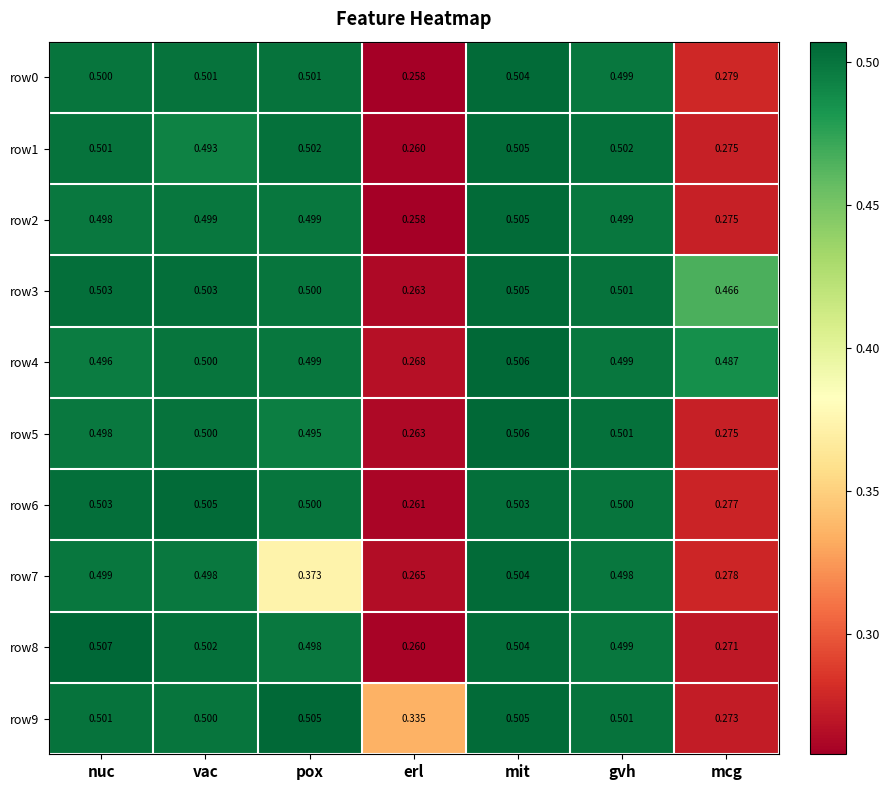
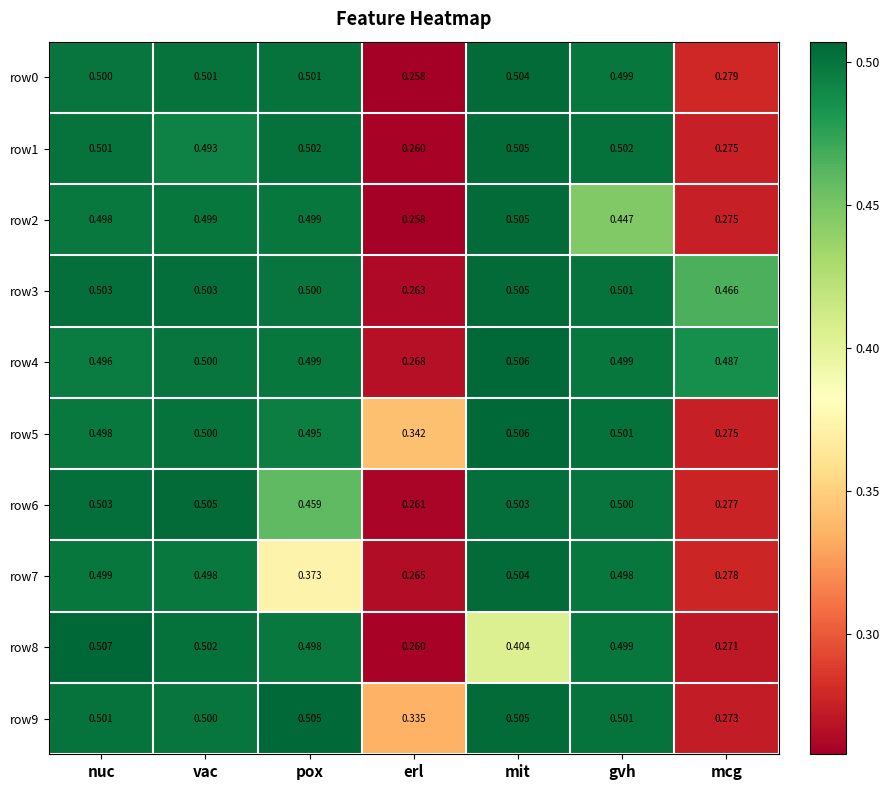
  {
    "row0": {
      "nuc": 0.500,
      "vac": 0.501,
      "pox": 0.501,
      "erl": 0.258,
      "mit": 0.504,
      "gvh": 0.499,
      "mcg": 0.279
    },
    "row1": {
      "nuc": 0.501,
      "vac": 0.493,
      "pox": 0.502,
      "erl": 0.260,
      "mit": 0.505,
      "gvh": 0.502,
      "mcg": 0.275
    },
    "row2": {
      "nuc": 0.498,
      "vac": 0.499,
      "pox": 0.499,
      "erl": 0.258,
      "mit": 0.505,
-     "gvh": 0.499,
+     "gvh": 0.447,
      "mcg": 0.275
    },
    "row3": {
      "nuc": 0.503,
      "vac": 0.503,
      "pox": 0.500,
      "erl": 0.263,
      "mit": 0.505,
      "gvh": 0.501,
      "mcg": 0.466
    },
    "row4": {
      "nuc": 0.496,
      "vac": 0.500,
      "pox": 0.499,
      "erl": 0.268,
      "mit": 0.506,
      "gvh": 0.499,
      "mcg": 0.487
    },
    "row5": {
      "nuc": 0.498,
      "vac": 0.500,
      "pox": 0.495,
-     "erl": 0.263,
+     "erl": 0.342,
      "mit": 0.506,
      "gvh": 0.501,
      "mcg": 0.275
    },
    "row6": {
      "nuc": 0.503,
      "vac": 0.505,
-     "pox": 0.500,
+     "pox": 0.459,
      "erl": 0.261,
      "mit": 0.503,
      "gvh": 0.500,
      "mcg": 0.277
    },
    "row7": {
      "nuc": 0.499,
      "vac": 0.498,
      "pox": 0.373,
      "erl": 0.265,
      "mit": 0.504,
      "gvh": 0.498,
      "mcg": 0.278
    },
    "row8": {
      "nuc": 0.507,
      "vac": 0.502,
      "pox": 0.498,
      "erl": 0.260,
-     "mit": 0.504,
+     "mit": 0.404,
      "gvh": 0.499,
      "mcg": 0.271
    },
    "row9": {
      "nuc": 0.501,
      "vac": 0.500,
      "pox": 0.505,
      "erl": 0.335,
      "mit": 0.505,
      "gvh": 0.501,
      "mcg": 0.273
    }
  }
